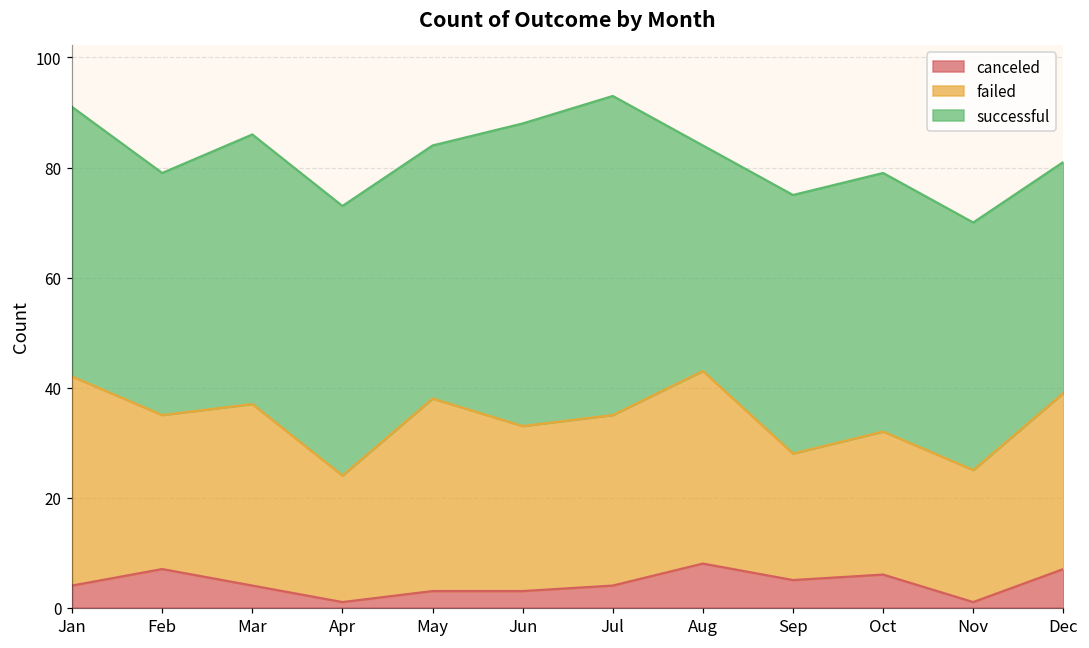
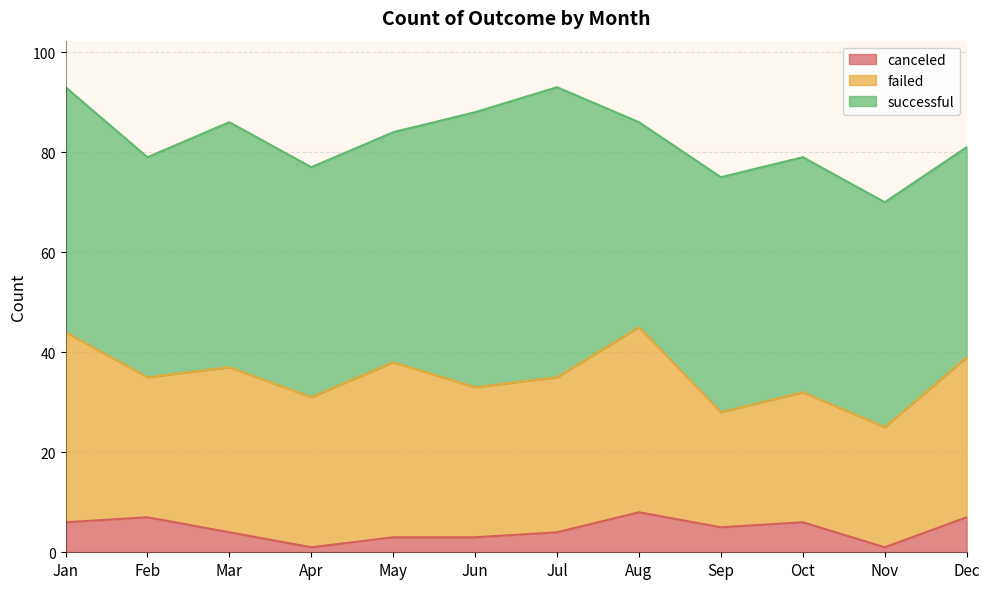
  {
    "canceled": {
-     "Jan": 4,
+     "Jan": 6,
      "Feb": 7,
      "Mar": 4,
      "Apr": 1,
      "May": 3,
      "Jun": 3,
      "Jul": 4,
      "Aug": 8,
      "Sep": 5,
      "Oct": 6,
      "Nov": 1,
      "Dec": 7
    },
    "failed": {
      "Jan": 38,
      "Feb": 28,
      "Mar": 33,
-     "Apr": 23,
+     "Apr": 30,
      "May": 35,
      "Jun": 30,
      "Jul": 31,
-     "Aug": 35,
+     "Aug": 37,
      "Sep": 23,
      "Oct": 26,
      "Nov": 24,
      "Dec": 32
    },
    "successful": {
      "Jan": 49,
      "Feb": 44,
      "Mar": 49,
-     "Apr": 49,
+     "Apr": 46,
      "May": 46,
      "Jun": 55,
      "Jul": 58,
      "Aug": 41,
      "Sep": 47,
      "Oct": 47,
      "Nov": 45,
      "Dec": 42
    }
  }
